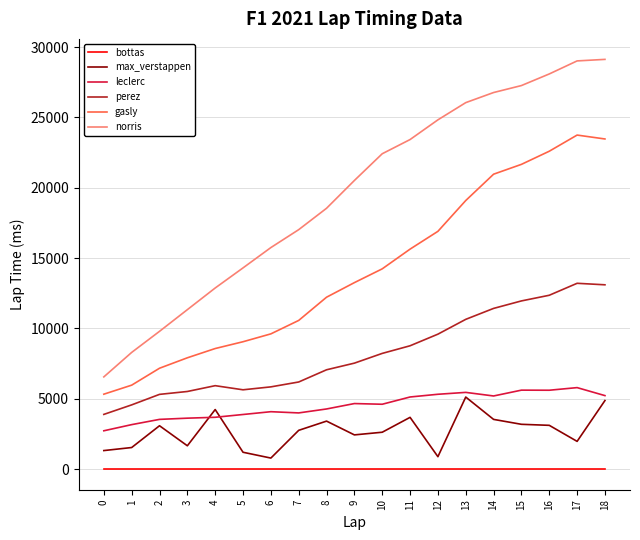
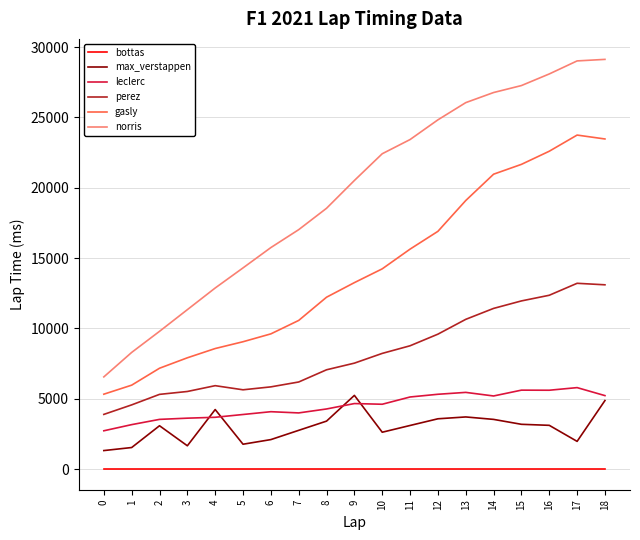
  {
    "bottas": {
      "0": 0,
      "1": 0,
      "2": 0,
      "3": 0,
      "4": 0,
      "5": 0,
      "6": 0,
      "7": 0,
      "8": 0,
      "9": 0,
      "10": 0,
      "11": 0,
      "12": 0,
      "13": 0,
      "14": 0,
      "15": 0,
      "16": 0,
      "17": 0,
      "18": 0
    },
    "max_verstappen": {
      "0": 1300,
      "1": 1500,
      "2": 3100,
      "3": 1700,
      "4": 4200,
-     "5": 1200,
-     "6": 800,
+     "5": 1800,
+     "6": 2100,
      "7": 2800,
      "8": 3400,
-     "9": 2400,
+     "9": 5200,
      "10": 2600,
-     "11": 3700,
-     "12": 900,
-     "13": 5100,
+     "11": 3100,
+     "12": 3600,
+     "13": 3700,
      "14": 3500,
      "15": 3200,
      "16": 3100,
      "17": 2000,
      "18": 4900
    }
  }
